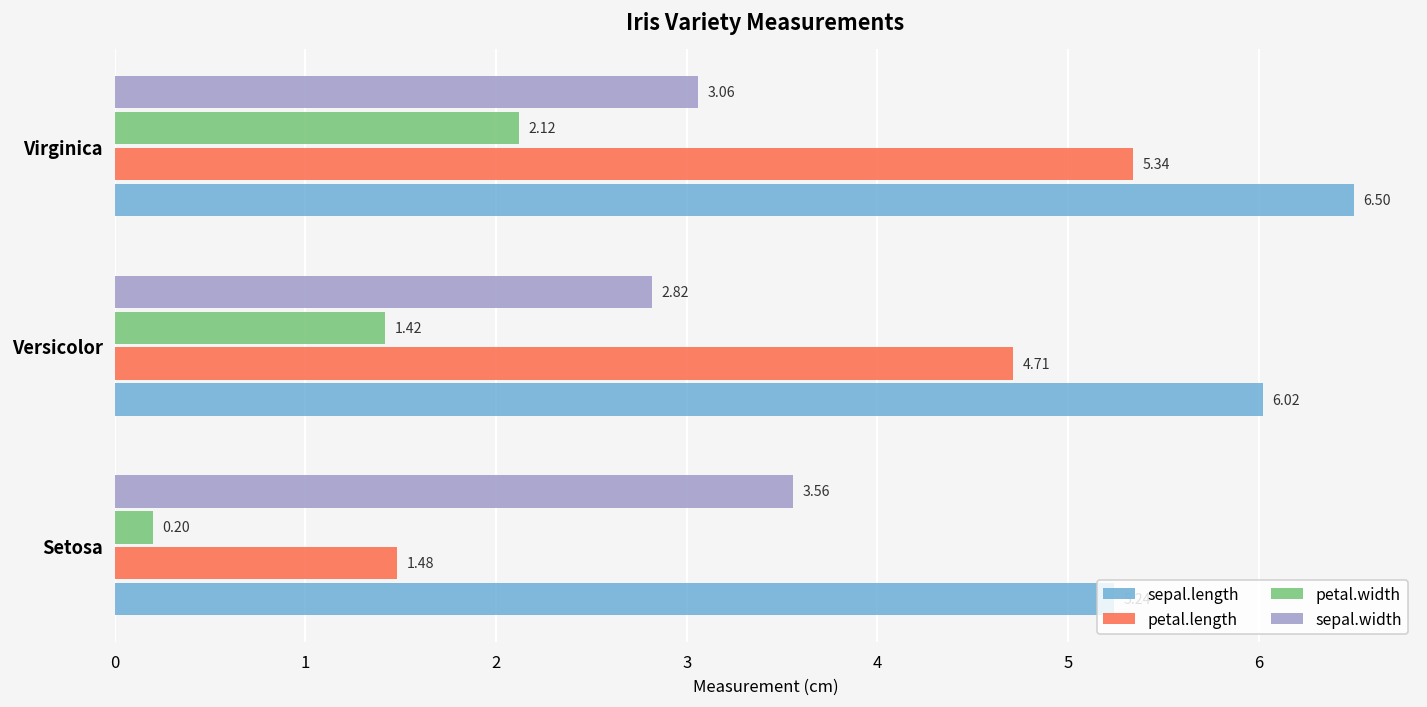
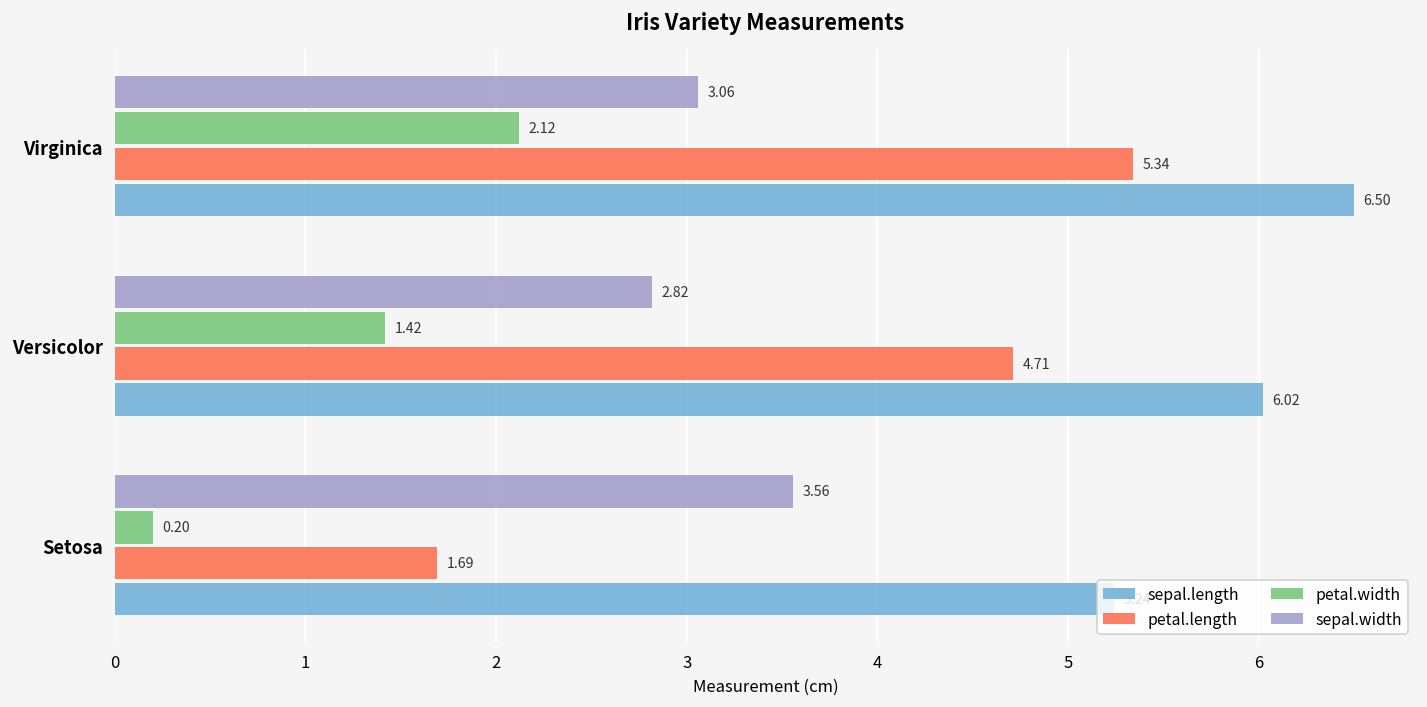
  {
    "petal.length": {
      "Virginica": 5.34,
      "Versicolor": 4.71,
-     "Setosa": 1.48
+     "Setosa": 1.69
    },
    "petal.width": {
      "Virginica": 2.12,
      "Versicolor": 1.42,
      "Setosa": 0.20
    }
  }
